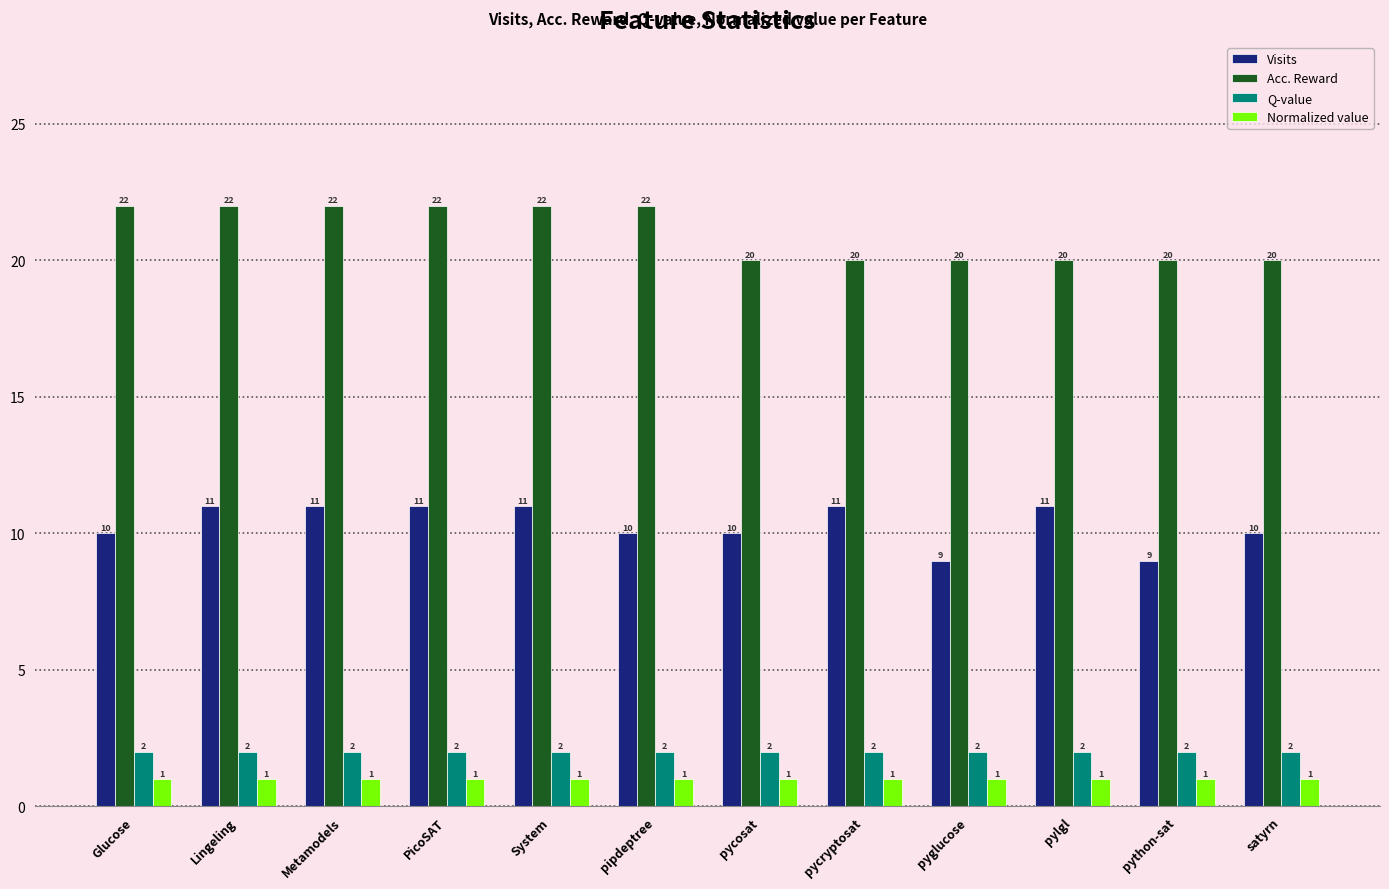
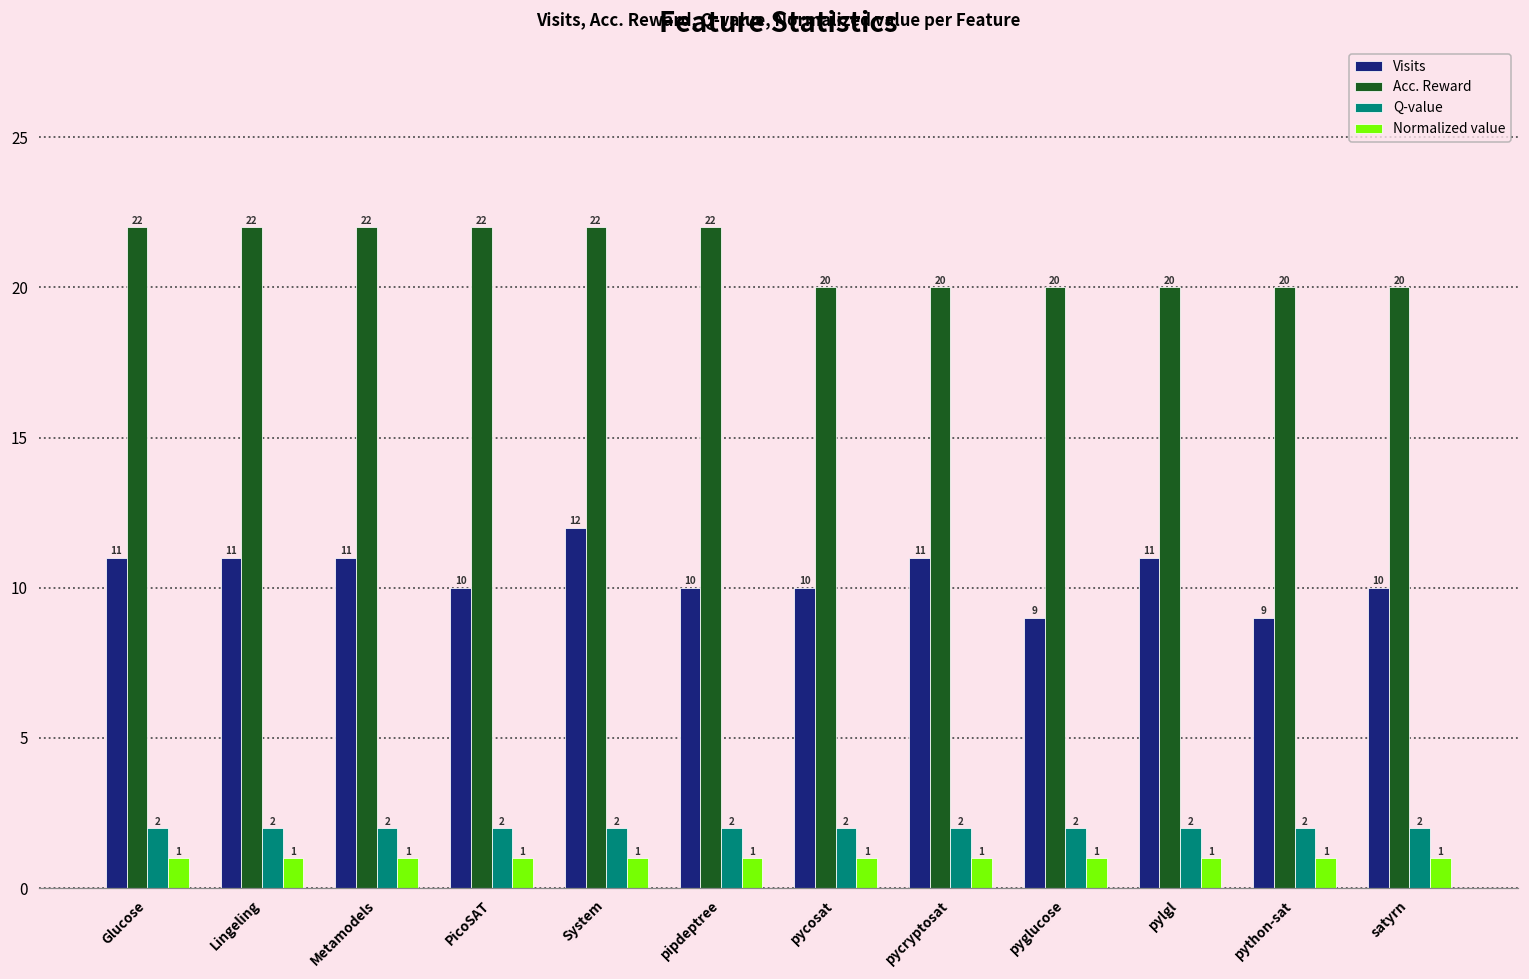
  {
    "Visits": {
-     "Glucose": 10,
+     "Glucose": 11,
      "Lingeling": 11,
      "Metamodels": 11,
-     "PicoSAT": 11,
-     "System": 11,
+     "PicoSAT": 10,
+     "System": 12,
      "pipdeptree": 10,
      "pycosat": 10,
      "pycryptosat": 11,
      "pyglucose": 9,
      "pylgl": 11,
      "python-sat": 9,
      "satyrn": 10
    },
    "Acc. Reward": {
      "Glucose": 22,
      "Lingeling": 22,
      "Metamodels": 22,
      "PicoSAT": 22,
      "System": 22,
      "pipdeptree": 22,
      "pycosat": 20,
      "pycryptosat": 20,
      "pyglucose": 20,
      "pylgl": 20,
      "python-sat": 20,
      "satyrn": 20
    },
    "Q-value": {
      "Glucose": 2,
      "Lingeling": 2,
      "Metamodels": 2,
      "PicoSAT": 2,
      "System": 2,
      "pipdeptree": 2,
      "pycosat": 2,
      "pycryptosat": 2,
      "pyglucose": 2,
      "pylgl": 2,
      "python-sat": 2,
      "satyrn": 2
    },
    "Normalized value": {
      "Glucose": 1,
      "Lingeling": 1,
      "Metamodels": 1,
      "PicoSAT": 1,
      "System": 1,
      "pipdeptree": 1,
      "pycosat": 1,
      "pycryptosat": 1,
      "pyglucose": 1,
      "pylgl": 1,
      "python-sat": 1,
      "satyrn": 1
    }
  }
